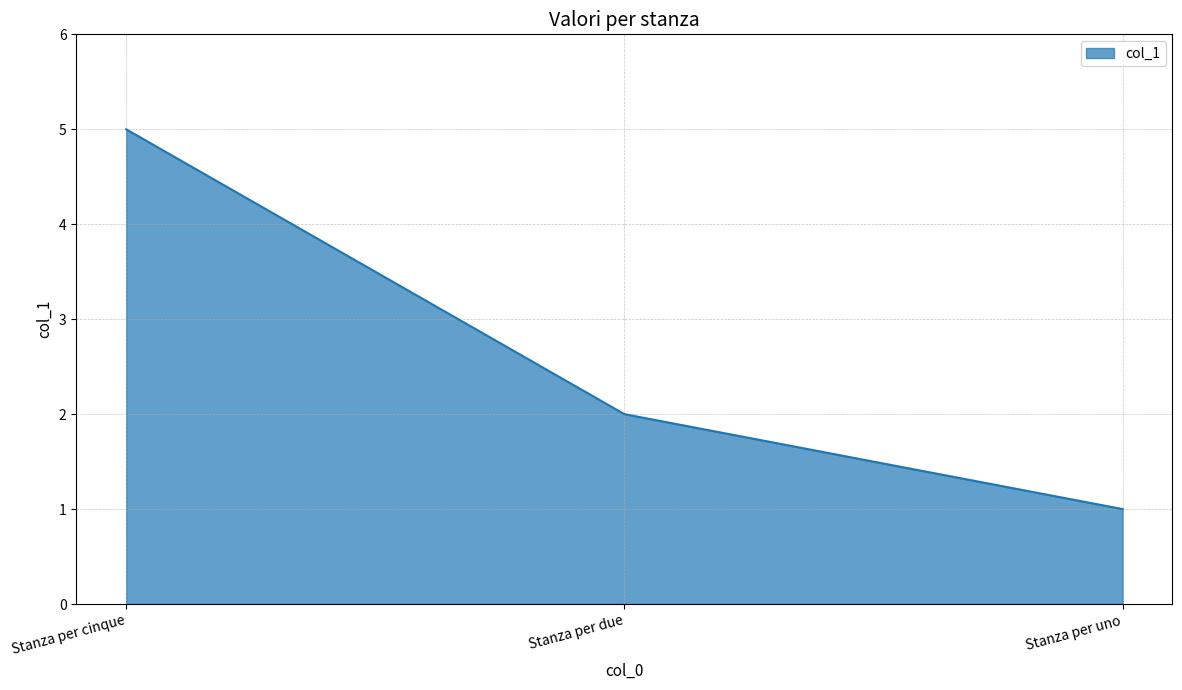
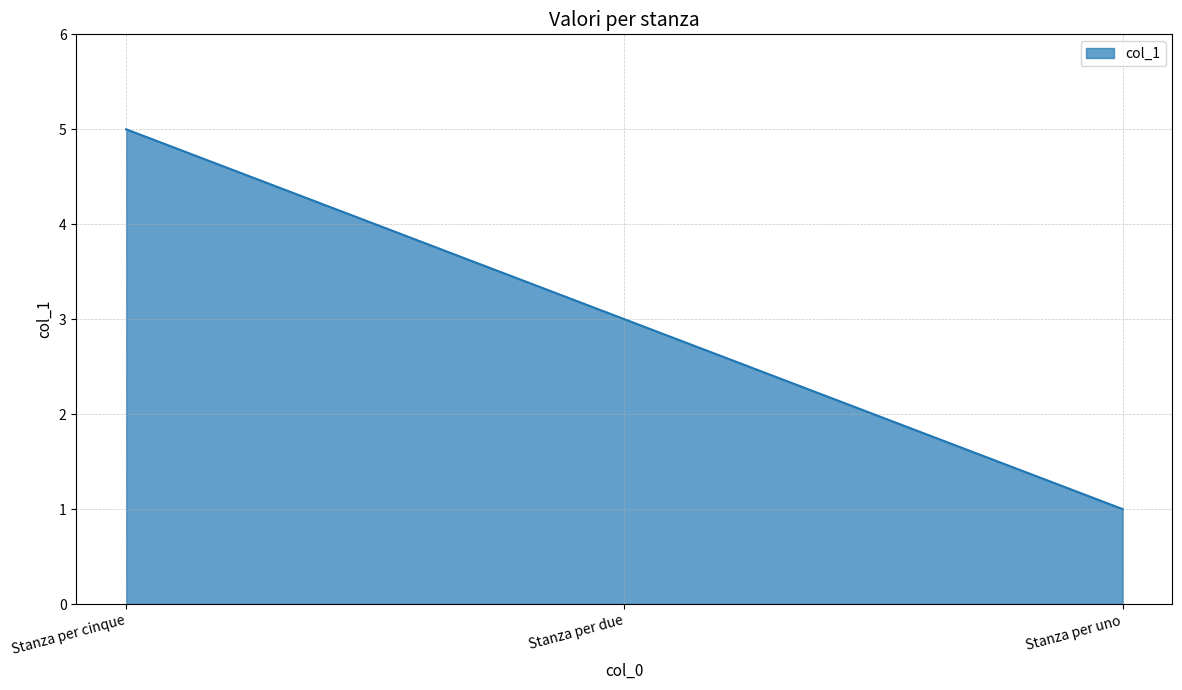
  {
    "Stanza per cinque": 5,
-   "Stanza per due": 2,
+   "Stanza per due": 3,
    "Stanza per uno": 1
  }
